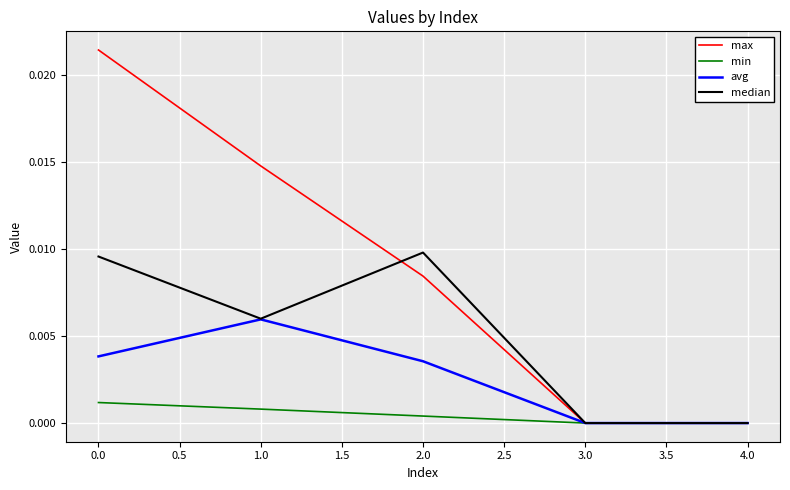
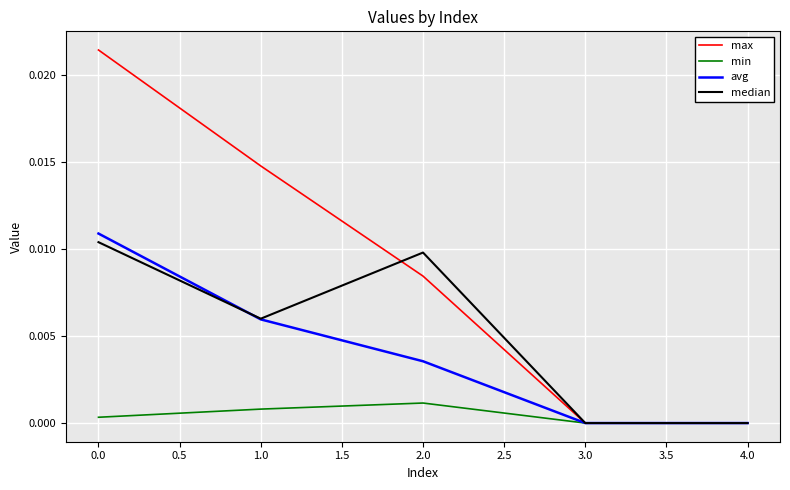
  {
    "max": {
      "0.0": 0.0214,
      "1.0": 0.0148,
      "2.0": 0.0084
    },
    "min": {
-     "0.0": 0.0012,
+     "0.0": 0.0003,
      "1.0": 0.0008,
-     "2.0": 0.0004
+     "2.0": 0.0012
    },
    "avg": {
-     "0.0": 0.0038,
+     "0.0": 0.0109,
      "2.0": 0.0036
    },
    "median": {
-     "0.0": 0.0096,
+     "0.0": 0.0104,
      "2.0": 0.0098
    }
  }
